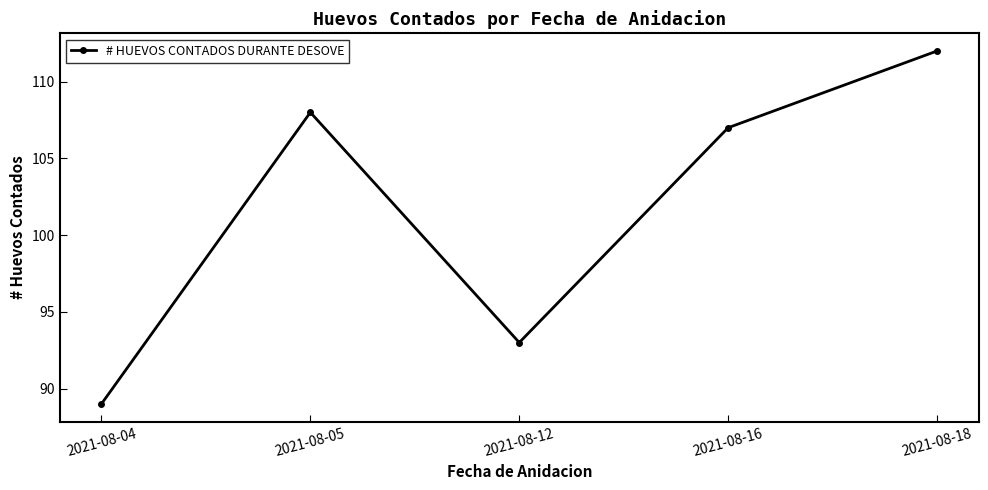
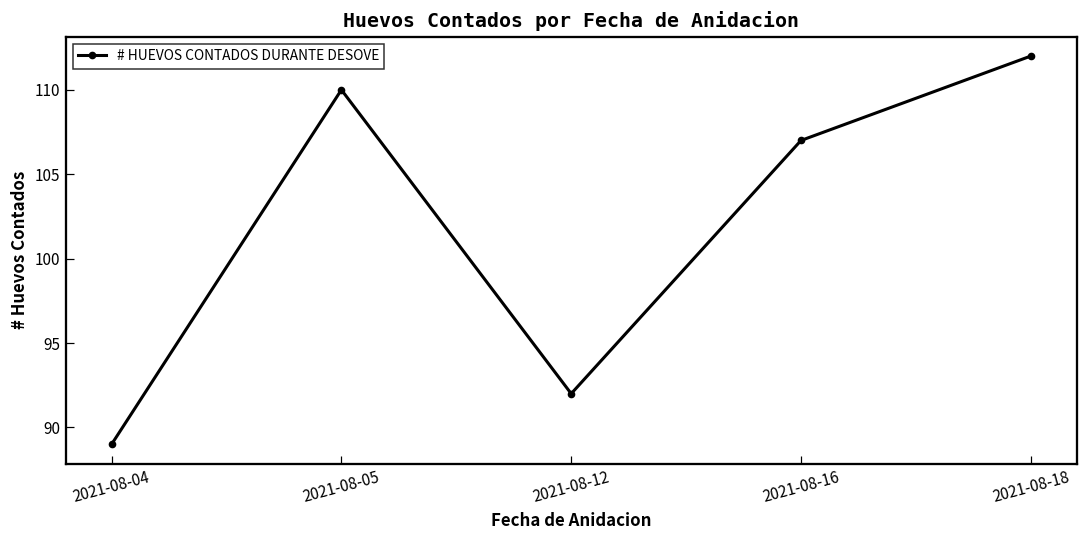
  {
    "2021-08-04": 89,
-   "2021-08-05": 108,
-   "2021-08-12": 93,
+   "2021-08-05": 110,
+   "2021-08-12": 92,
    "2021-08-16": 107,
    "2021-08-18": 112
  }
